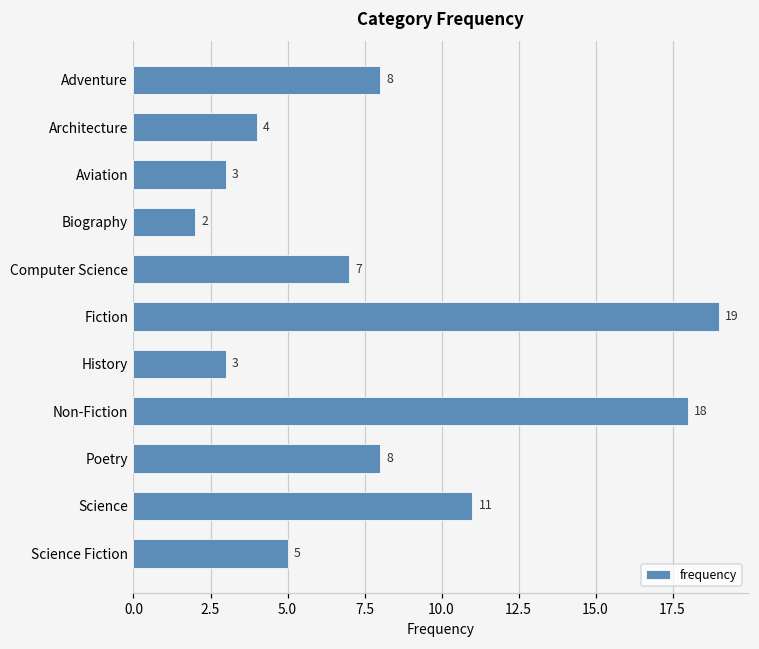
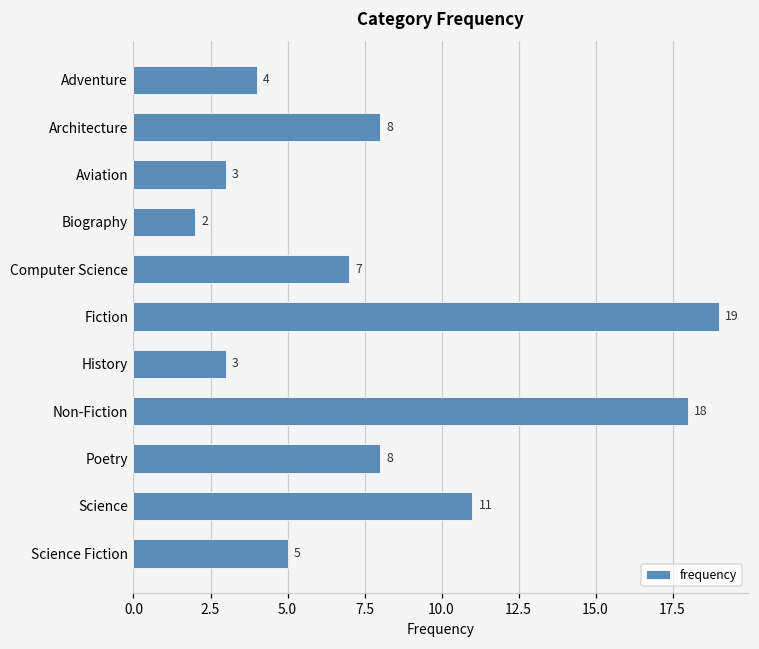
  {
-   "Adventure": 8,
-   "Architecture": 4,
+   "Adventure": 4,
+   "Architecture": 8,
    "Aviation": 3,
    "Biography": 2,
    "Computer Science": 7,
    "Fiction": 19,
    "History": 3,
    "Non-Fiction": 18,
    "Poetry": 8,
    "Science": 11,
    "Science Fiction": 5
  }
